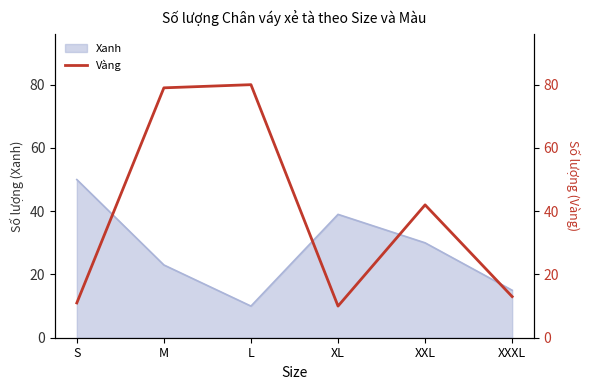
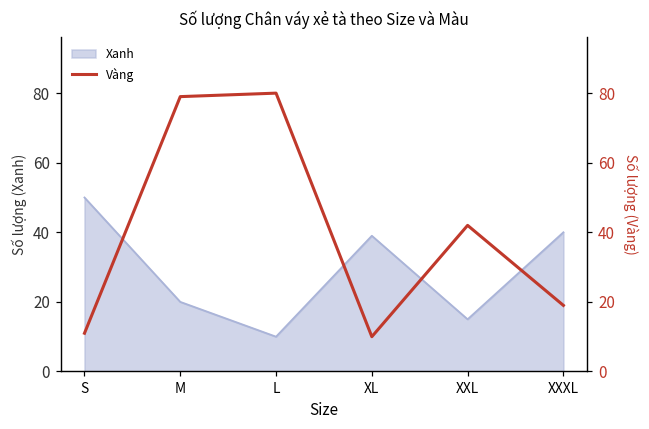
  {
    "Xanh": {
      "S": 50,
-     "M": 23,
+     "M": 20,
      "L": 10,
      "XL": 39,
-     "XXL": 30,
-     "XXXL": 15
+     "XXL": 15,
+     "XXXL": 40
    },
    "Vàng": {
      "S": 11,
      "M": 79,
      "L": 80,
      "XL": 10,
      "XXL": 42,
-     "XXXL": 13
+     "XXXL": 19
    }
  }
